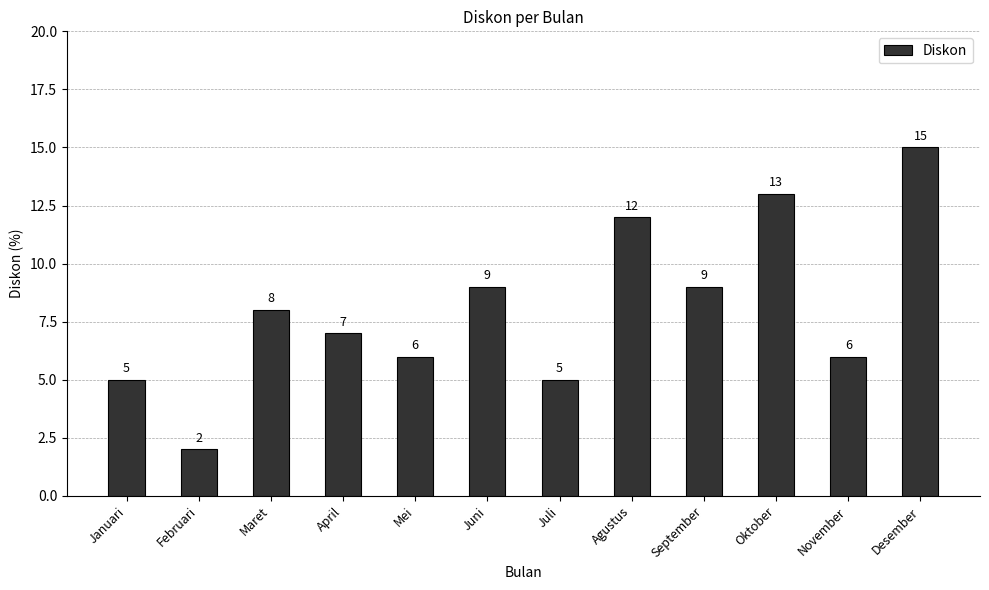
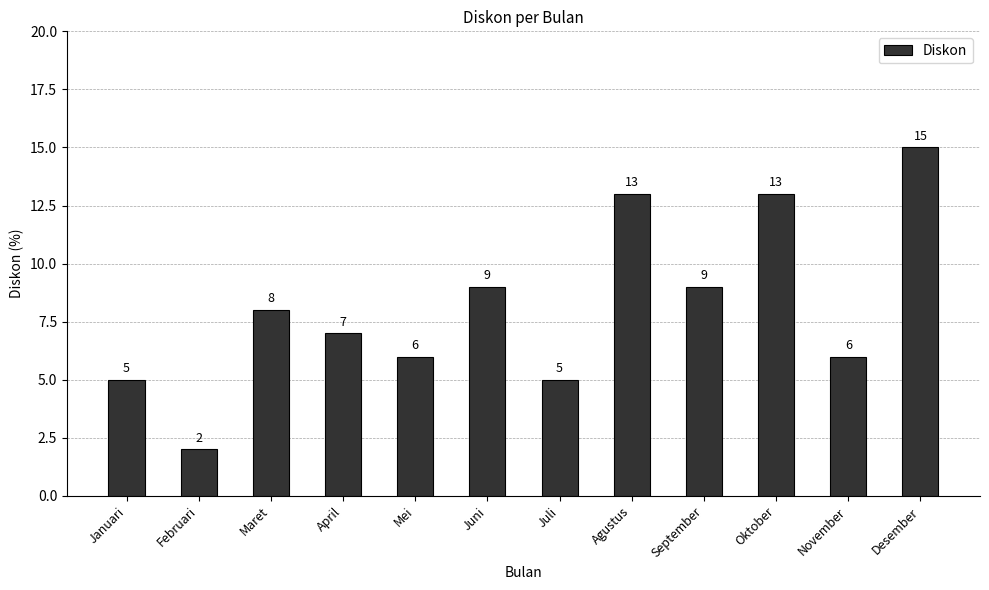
  {
    "Januari": 5,
    "Februari": 2,
    "Maret": 8,
    "April": 7,
    "Mei": 6,
    "Juni": 9,
    "Juli": 5,
-   "Agustus": 12,
+   "Agustus": 13,
    "September": 9,
    "Oktober": 13,
    "November": 6,
    "Desember": 15
  }
